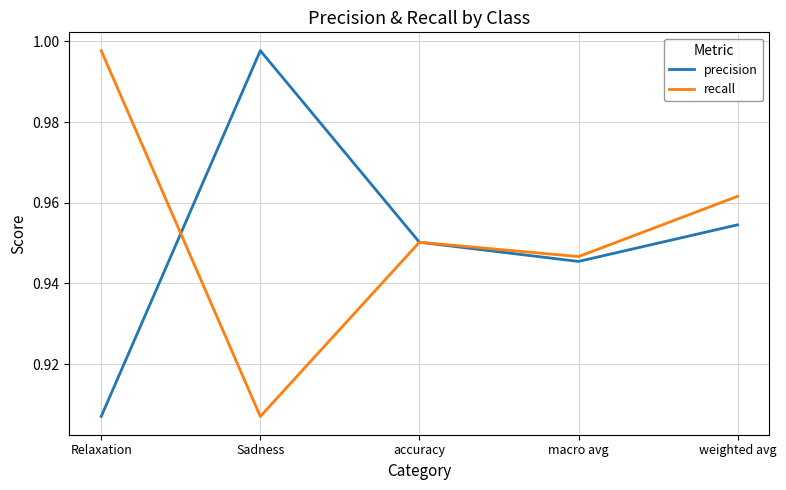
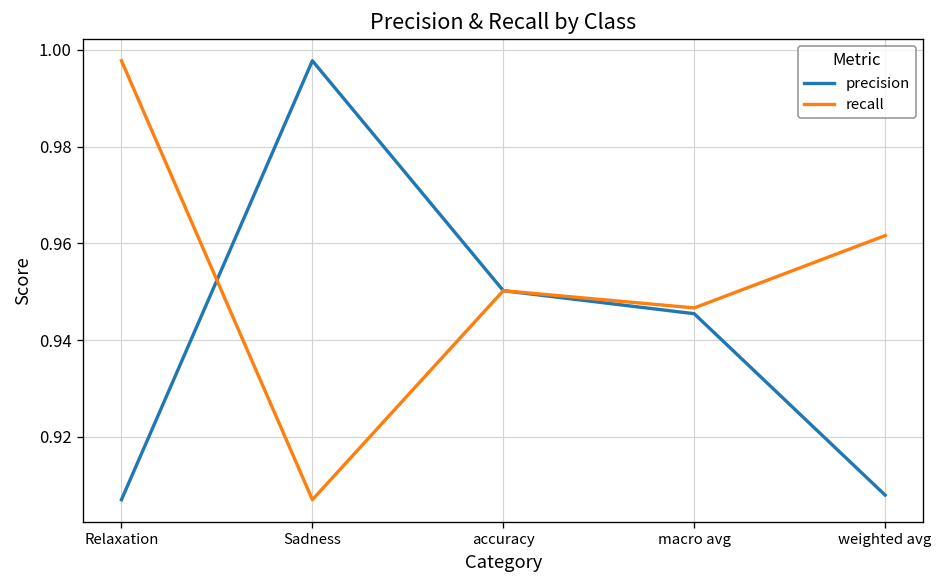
  {
    "precision": {
      "Relaxation": 0.907,
      "Sadness": 0.998,
      "macro avg": 0.945,
-     "weighted avg": 0.955
+     "weighted avg": 0.908
    },
    "recall": {
      "Relaxation": 0.998,
      "Sadness": 0.907,
      "macro avg": 0.947,
      "weighted avg": 0.962
    }
  }
